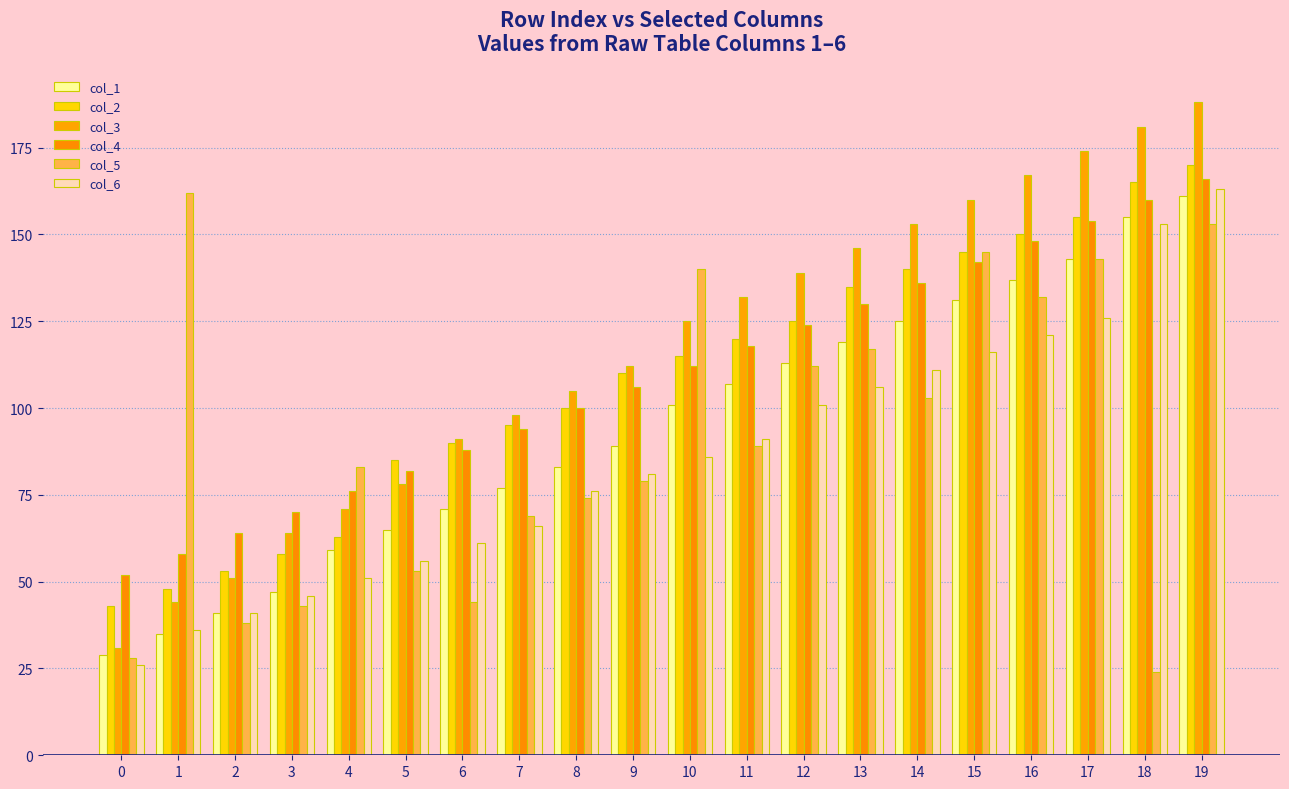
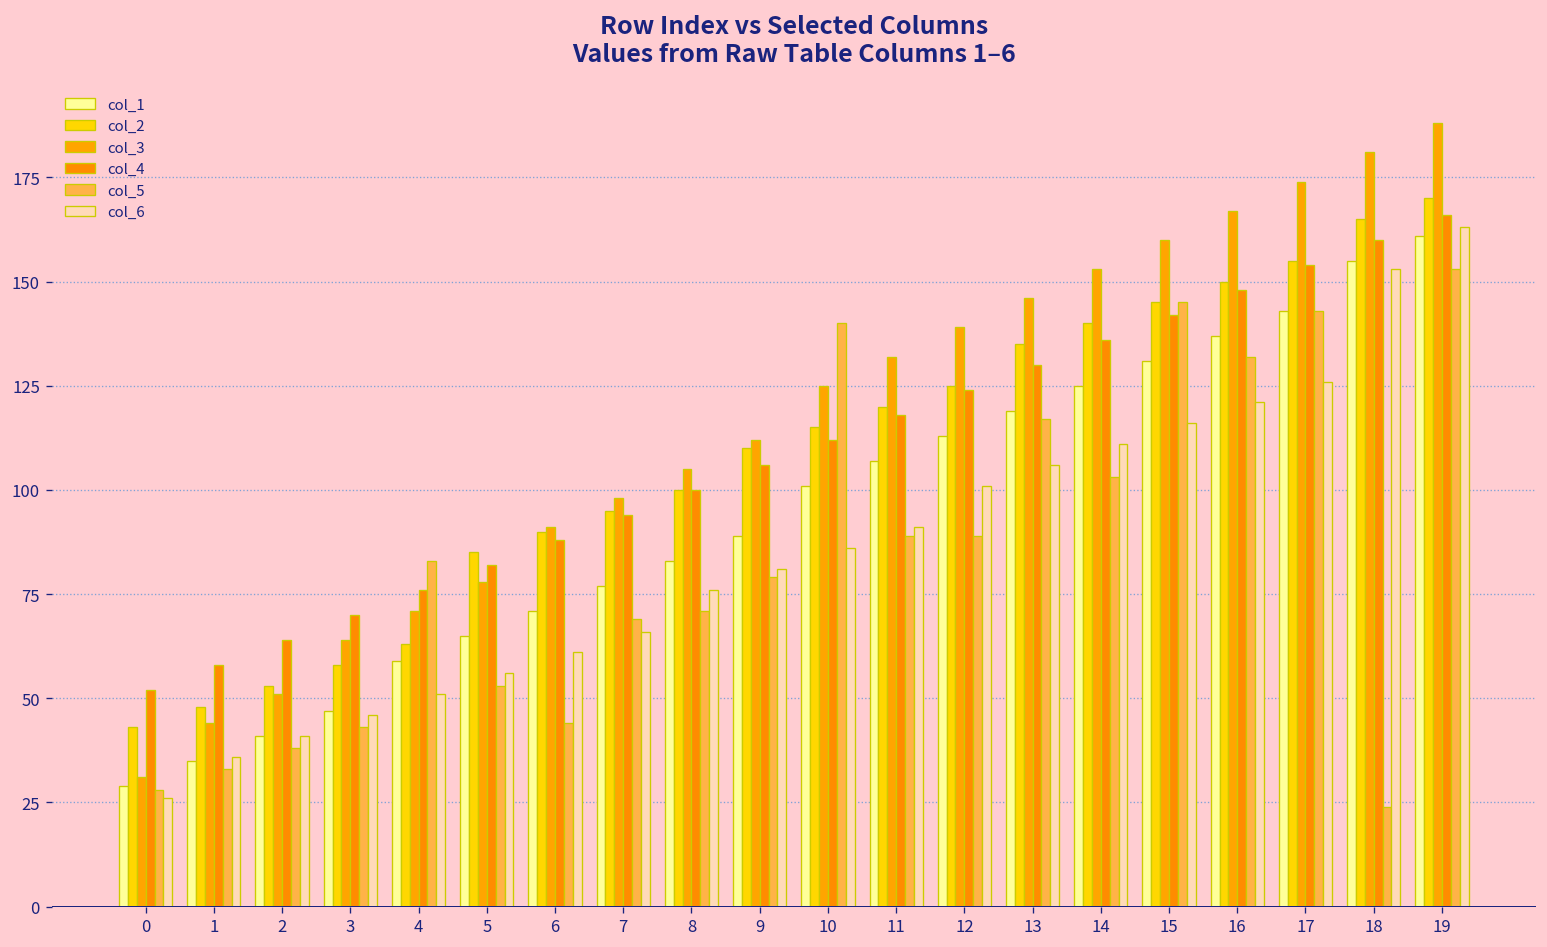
  {
    "col_5": {
      "0": 28,
-     "1": 162,
+     "1": 33,
      "2": 38,
      "3": 43,
      "4": 83,
      "5": 53,
      "6": 44,
      "7": 69,
-     "8": 74,
+     "8": 71,
      "9": 79,
      "10": 140,
      "11": 89,
-     "12": 112,
+     "12": 89,
      "13": 117,
      "14": 103,
      "15": 145,
      "16": 132,
      "17": 143,
      "18": 24,
      "19": 153
    }
  }
